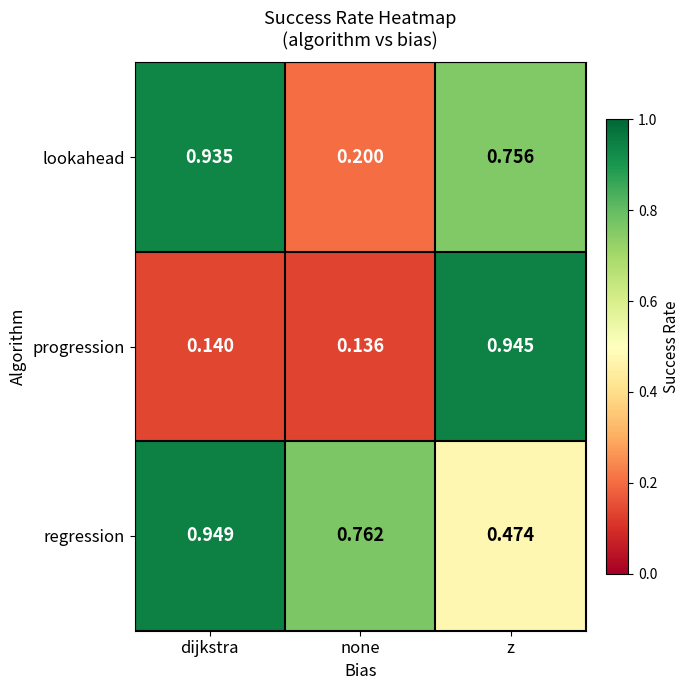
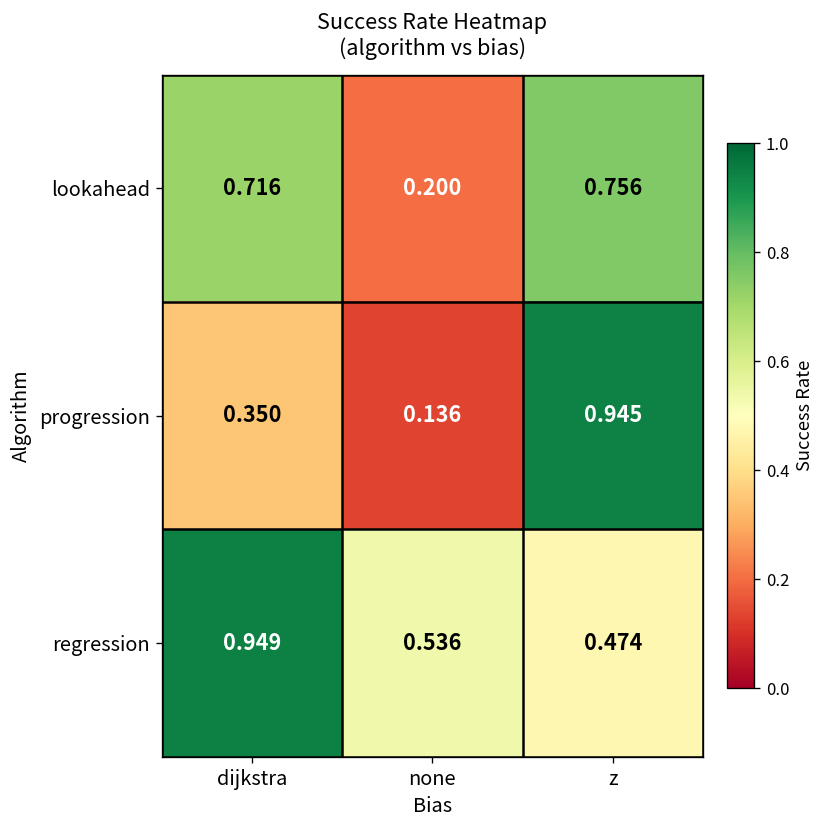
  {
    "lookahead": {
-     "dijkstra": 0.935,
+     "dijkstra": 0.716,
      "none": 0.200,
      "z": 0.756
    },
    "progression": {
-     "dijkstra": 0.140,
+     "dijkstra": 0.350,
      "none": 0.136,
      "z": 0.945
    },
    "regression": {
      "dijkstra": 0.949,
-     "none": 0.762,
+     "none": 0.536,
      "z": 0.474
    }
  }
